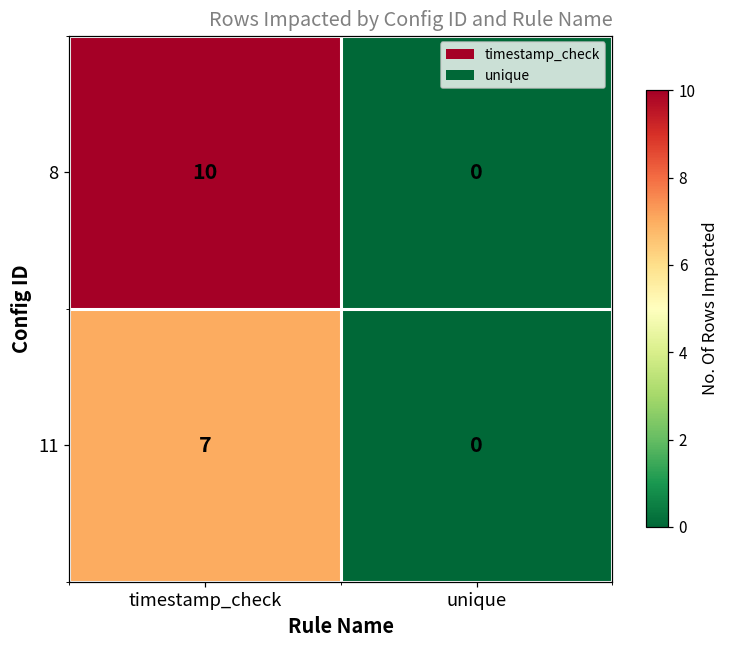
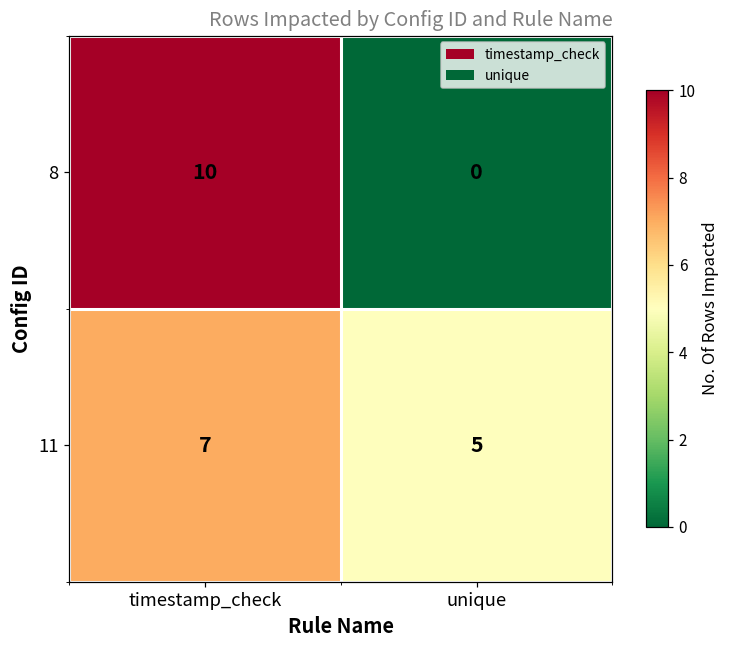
  {
    "8": {
      "timestamp_check": 10,
      "unique": 0
    },
    "11": {
      "timestamp_check": 7,
-     "unique": 0
+     "unique": 5
    }
  }
